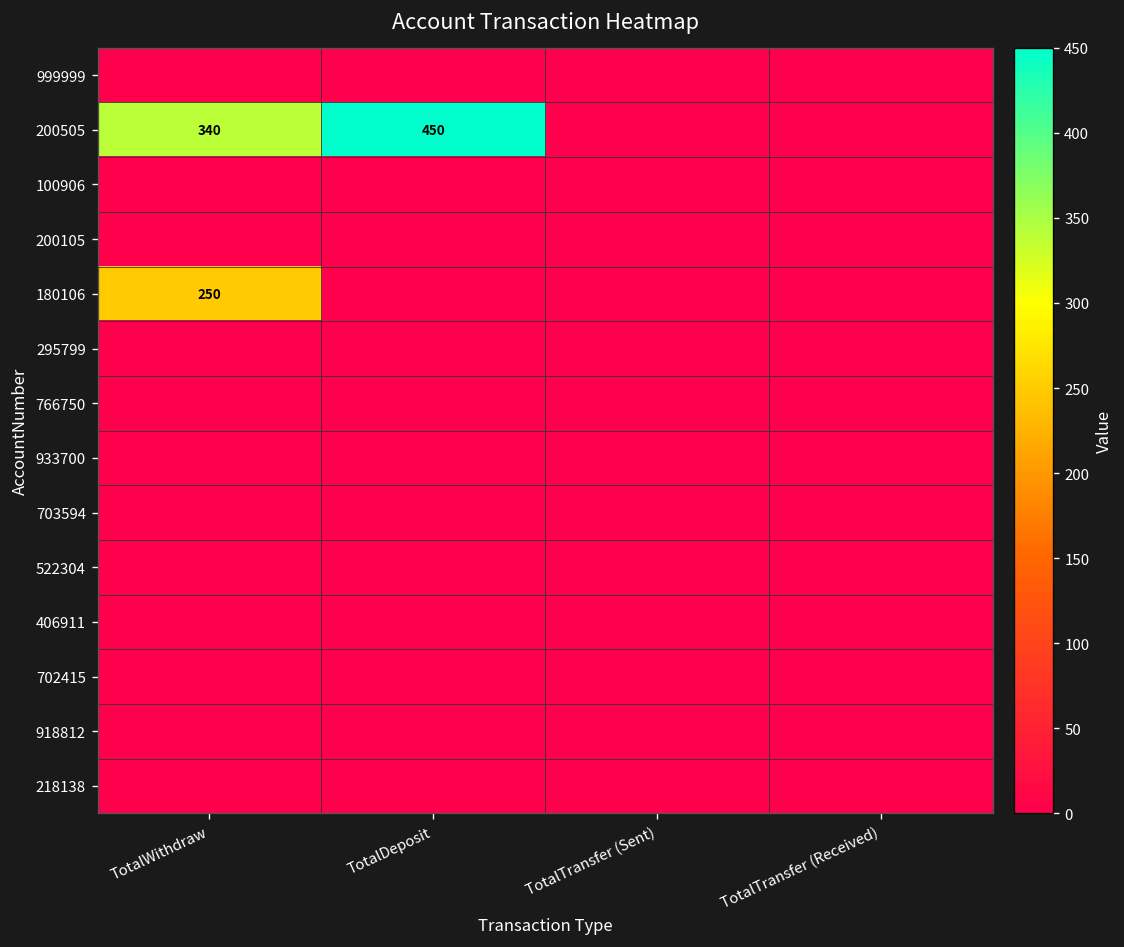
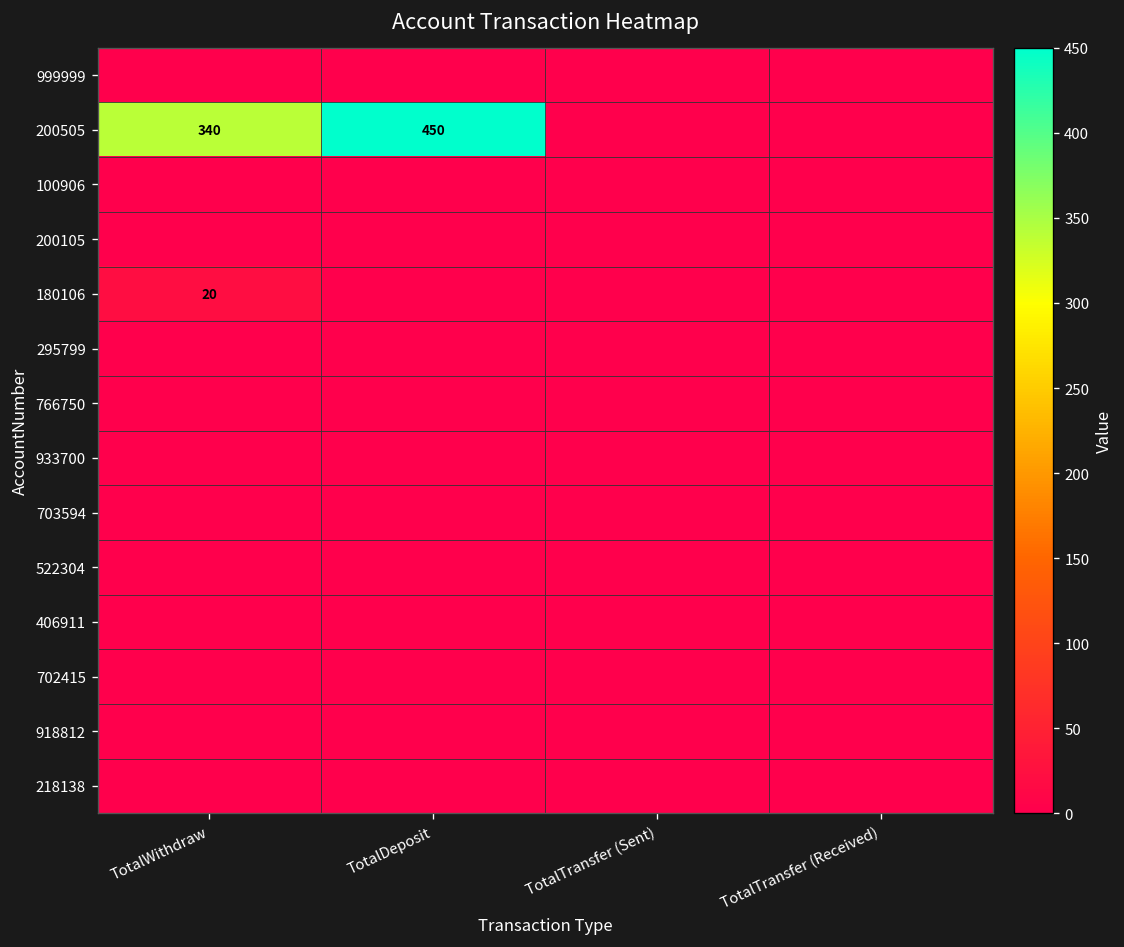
  {
    "200505": {
      "TotalWithdraw": 340,
      "TotalDeposit": 450
    },
    "180106": {
-     "TotalWithdraw": 250
+     "TotalWithdraw": 20
    }
  }
